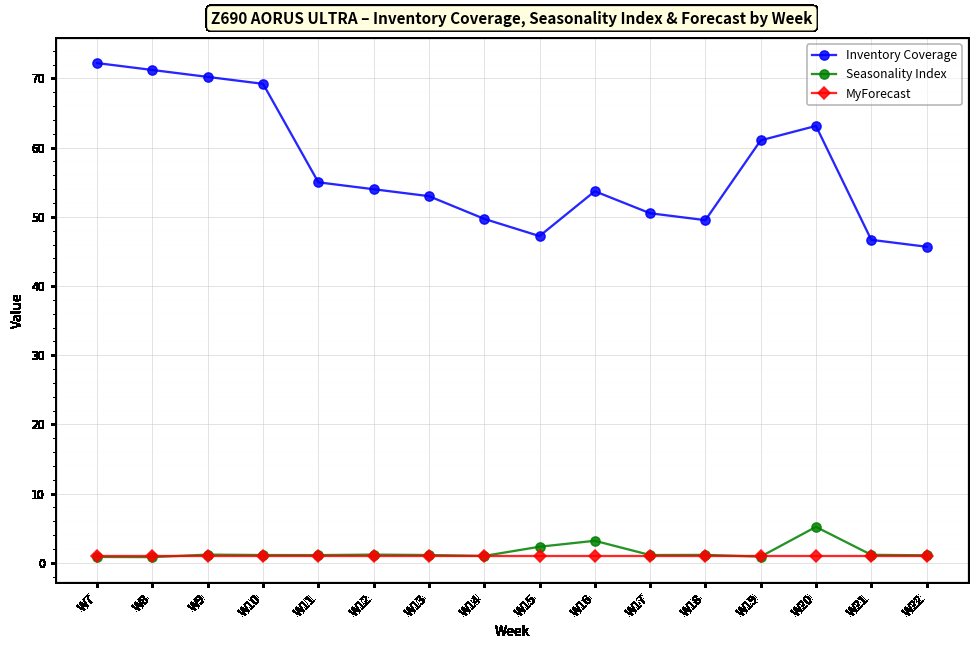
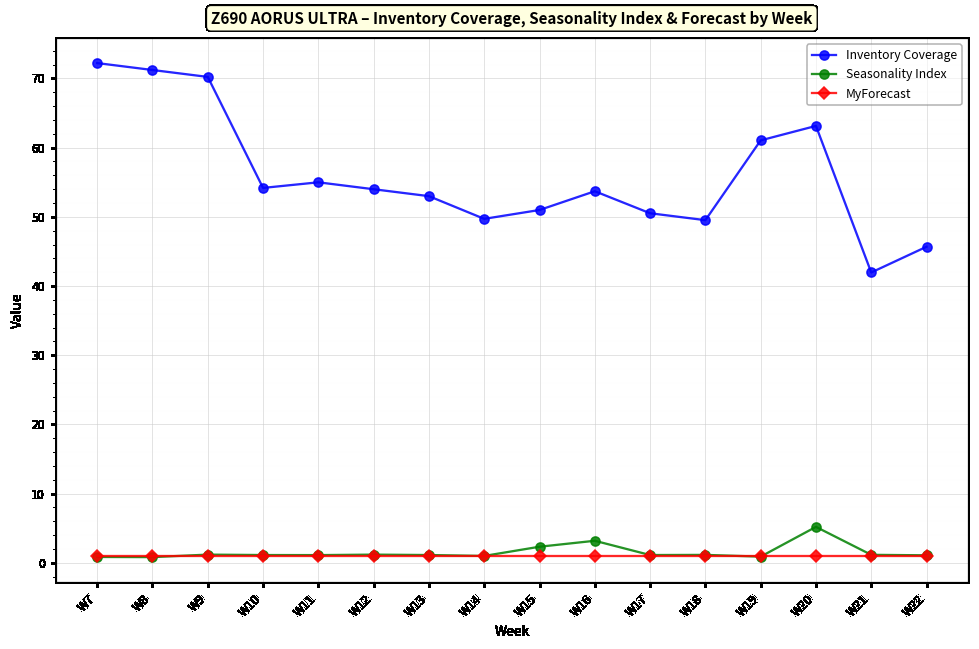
  {
    "Inventory Coverage": {
      "W7": 72,
      "W8": 71,
      "W9": 70,
-     "W10": 69,
+     "W10": 54,
      "W11": 55,
      "W12": 54,
      "W13": 53,
      "W14": 50,
-     "W15": 47,
+     "W15": 51,
      "W16": 54,
      "W17": 51,
      "W18": 50,
      "W19": 61,
      "W20": 63,
-     "W21": 47,
+     "W21": 42,
      "W22": 46
    },
    "Seasonality Index": {
      "W15": 2,
      "W16": 3,
      "W20": 5
    },
    "MyForecast": {
      "W15": 1,
      "W16": 1,
      "W20": 1
    }
  }
